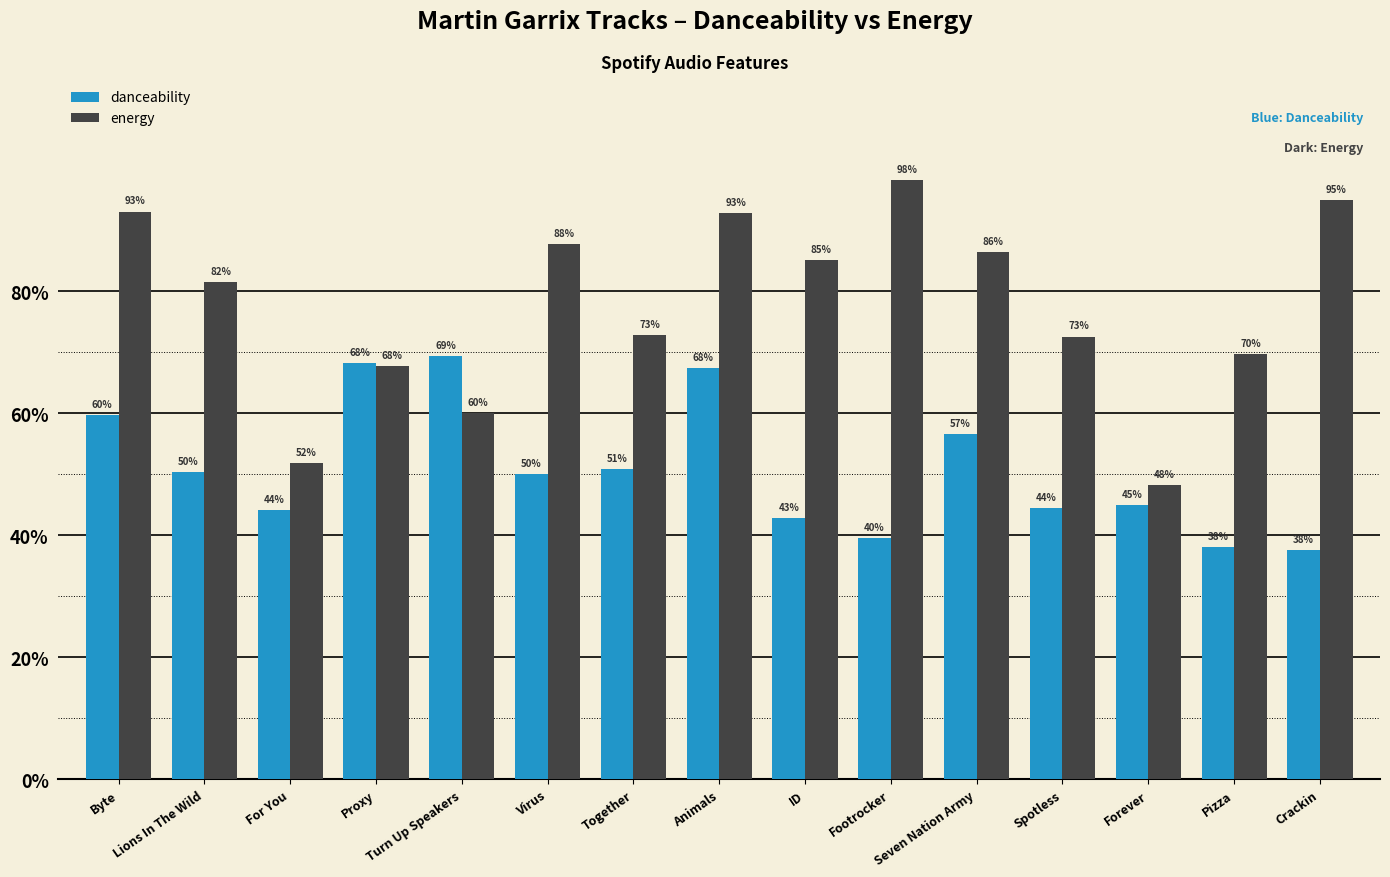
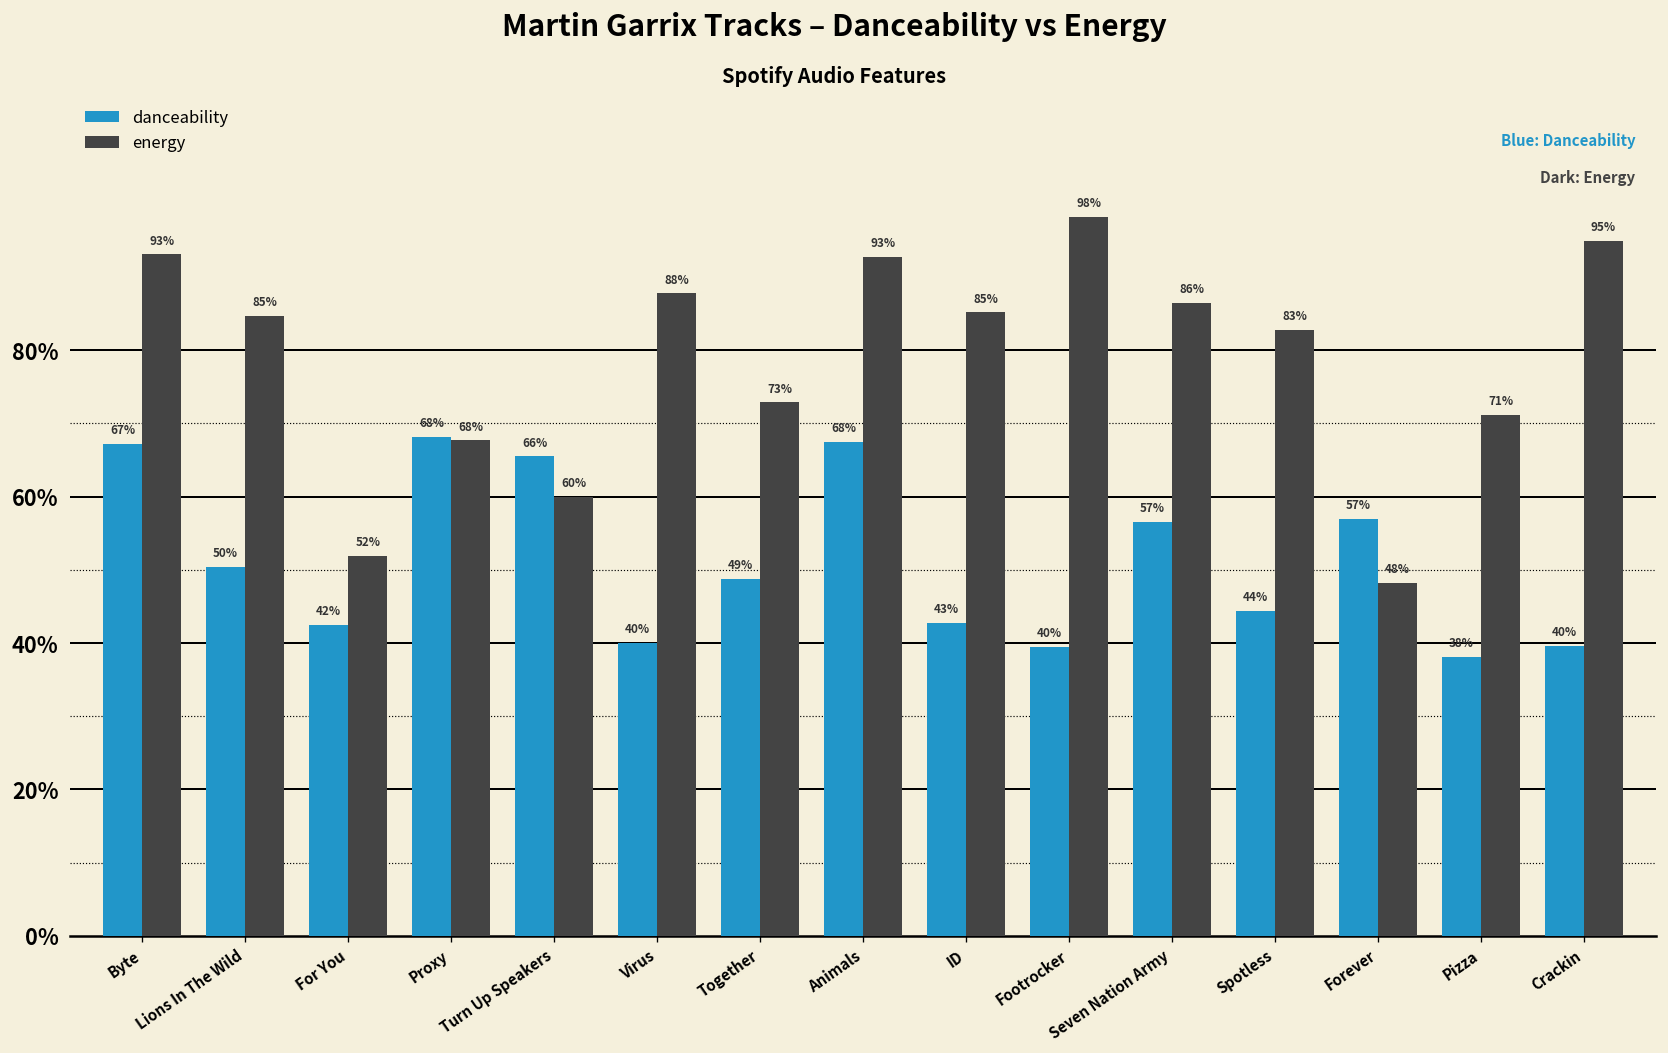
  {
    "danceability": {
-     "Byte": "60%",
+     "Byte": "67%",
      "Lions In The Wild": "50%",
-     "For You": "44%",
+     "For You": "42%",
      "Proxy": "68%",
-     "Turn Up Speakers": "69%",
-     "Virus": "50%",
-     "Together": "51%",
+     "Turn Up Speakers": "66%",
+     "Virus": "40%",
+     "Together": "49%",
      "Animals": "68%",
      "ID": "43%",
      "Footrocker": "40%",
      "Seven Nation Army": "57%",
      "Spotless": "44%",
-     "Forever": "45%",
+     "Forever": "57%",
      "Pizza": "38%",
-     "Crackin": "38%"
+     "Crackin": "40%"
    },
    "energy": {
      "Byte": "93%",
-     "Lions In The Wild": "82%",
+     "Lions In The Wild": "85%",
      "For You": "52%",
      "Proxy": "68%",
      "Turn Up Speakers": "60%",
      "Virus": "88%",
      "Together": "73%",
      "Animals": "93%",
      "ID": "85%",
      "Footrocker": "98%",
      "Seven Nation Army": "86%",
-     "Spotless": "73%",
+     "Spotless": "83%",
      "Forever": "48%",
-     "Pizza": "70%",
+     "Pizza": "71%",
      "Crackin": "95%"
    }
  }
